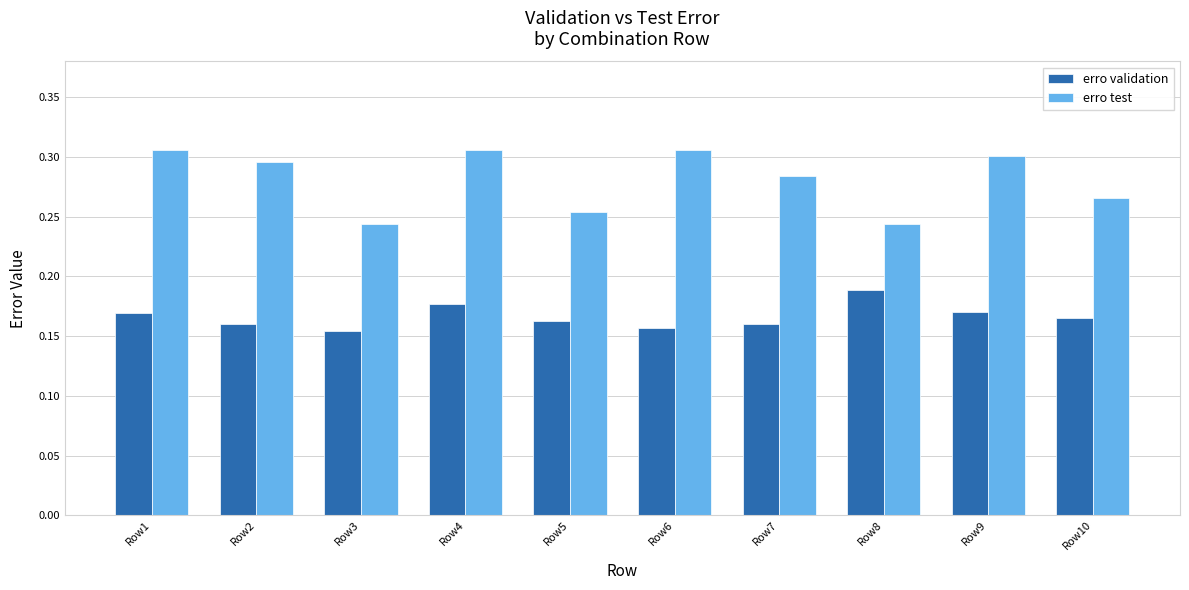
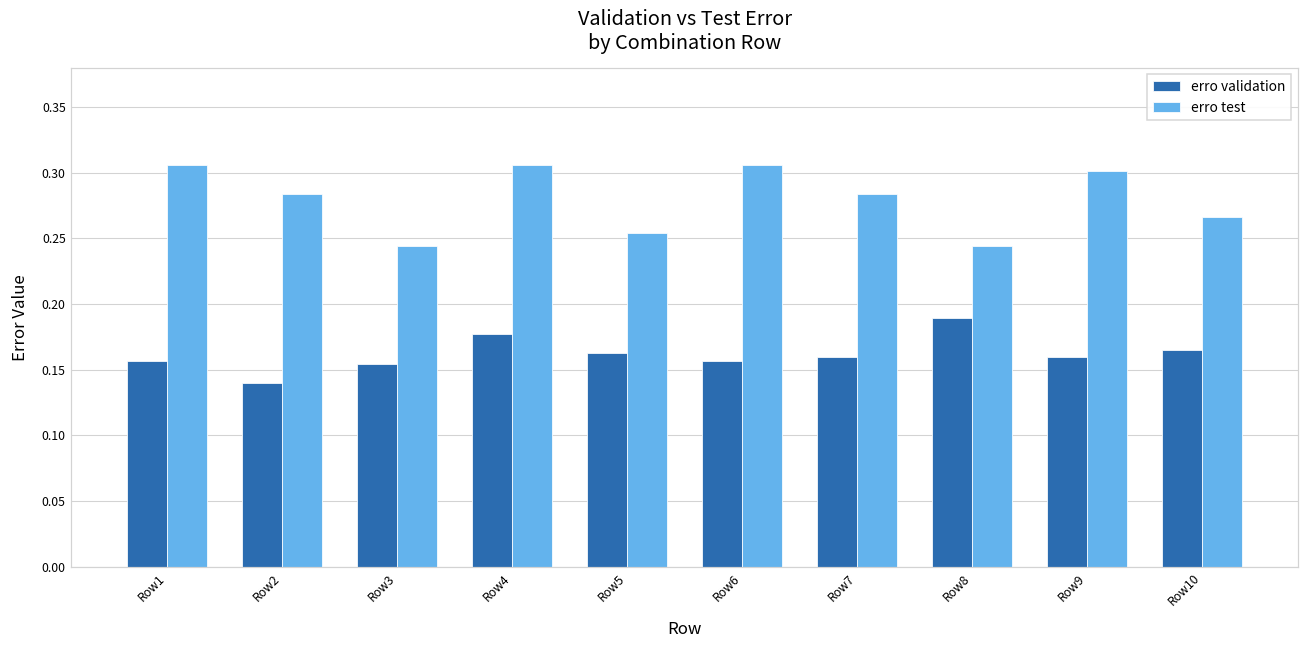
  {
    "erro validation": {
-     "Row1": 0.169,
-     "Row2": 0.16,
+     "Row1": 0.157,
+     "Row2": 0.14,
      "Row3": 0.154,
      "Row4": 0.177,
      "Row5": 0.163,
      "Row6": 0.157,
      "Row7": 0.160,
      "Row8": 0.189,
-     "Row9": 0.17,
+     "Row9": 0.16,
      "Row10": 0.165
    },
    "erro test": {
      "Row1": 0.306,
-     "Row2": 0.296,
+     "Row2": 0.284,
      "Row3": 0.244,
      "Row4": 0.306,
      "Row5": 0.254,
      "Row6": 0.306,
      "Row7": 0.284,
      "Row8": 0.244,
      "Row9": 0.301,
      "Row10": 0.266
    }
  }
